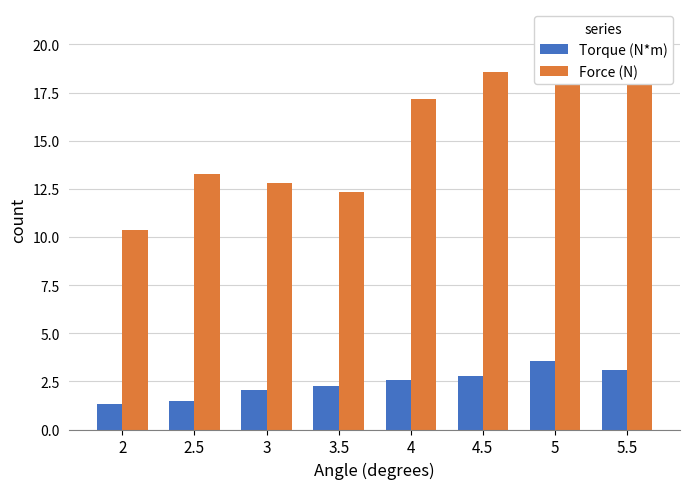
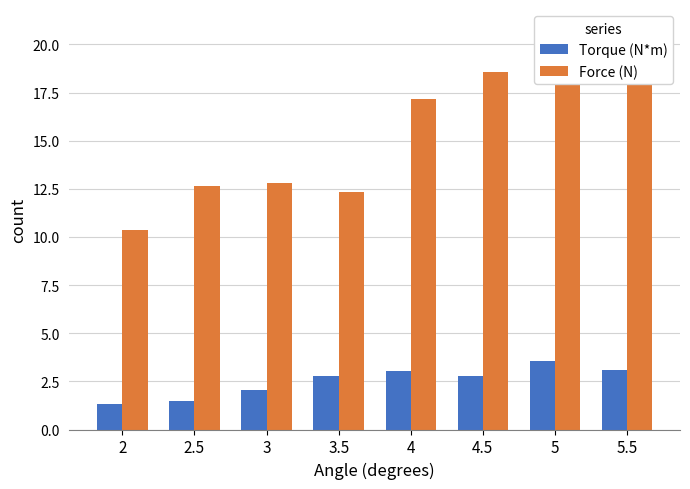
  {
    "Torque (N*m)": {
      "2": 1.3,
      "2.5": 1.5,
      "3": 2.1,
-     "3.5": 2.3,
-     "4": 2.6,
+     "3.5": 2.8,
+     "4": 3.0,
      "4.5": 2.8,
      "5": 3.5,
      "5.5": 3.1
    },
    "Force (N)": {
      "2": 10.4,
-     "2.5": 13.2,
+     "2.5": 12.7,
      "3": 12.8,
      "3.5": 12.4,
      "4": 17.2,
      "4.5": 18.5
    }
  }
